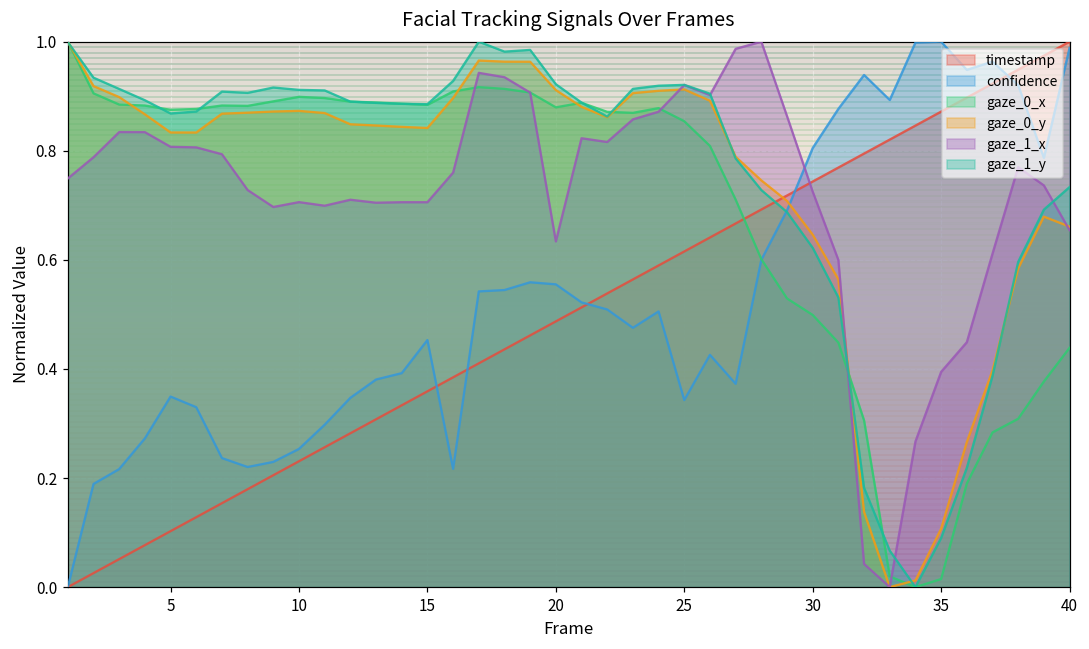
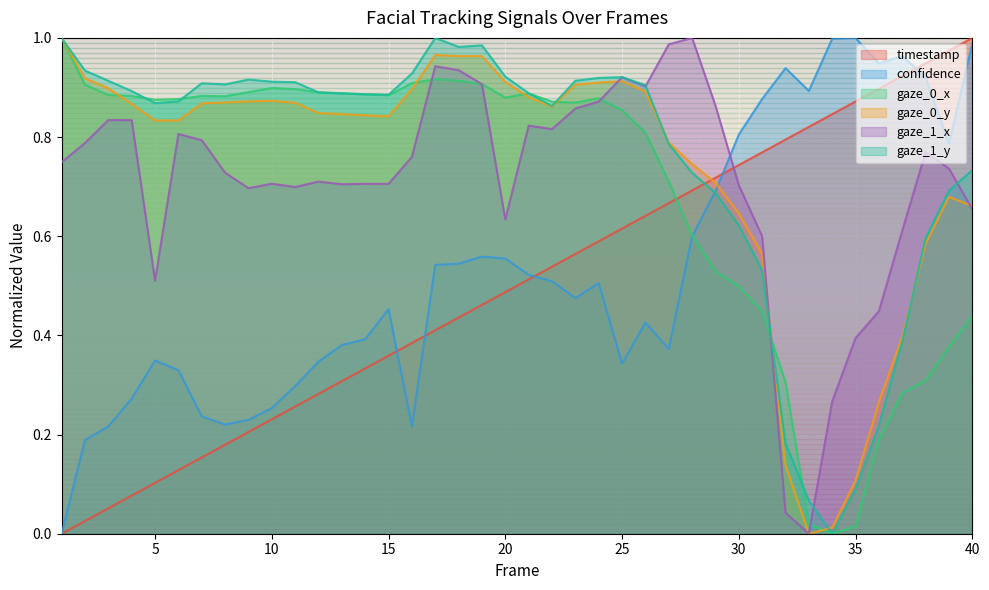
  {
    "gaze_1_x": {
-     "5": 0.81,
+     "5": 0.51,
      "10": 0.71,
      "15": 0.71,
      "20": 0.63,
-     "30": 0.73,
+     "30": 0.70,
      "35": 0.39,
      "40": 0.65
    }
  }
